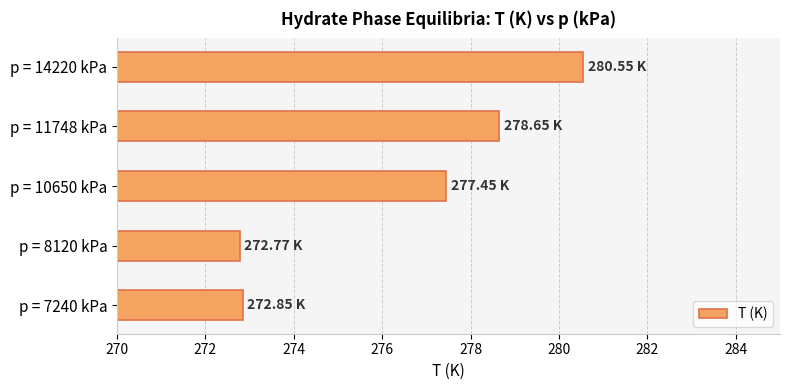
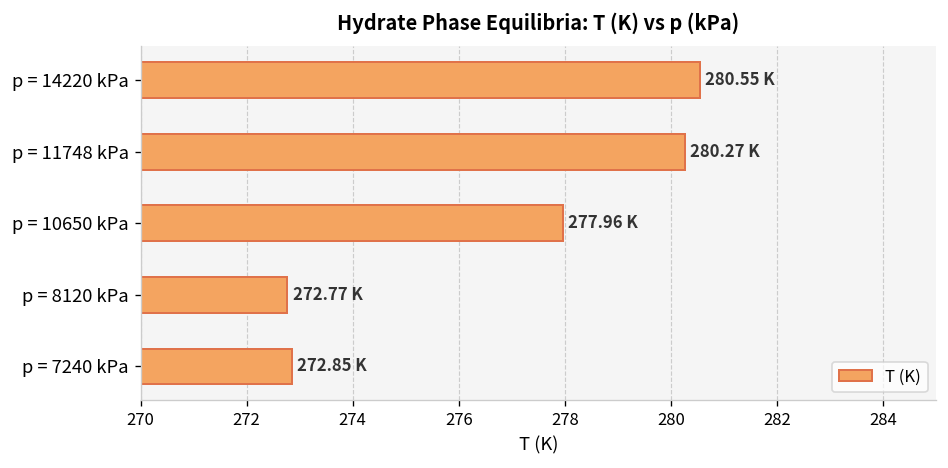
  {
    "p = 14220 kPa": 280.55,
-   "p = 11748 kPa": 278.65,
-   "p = 10650 kPa": 277.45,
+   "p = 11748 kPa": 280.27,
+   "p = 10650 kPa": 277.96,
    "p = 8120 kPa": 272.77,
    "p = 7240 kPa": 272.85
  }
